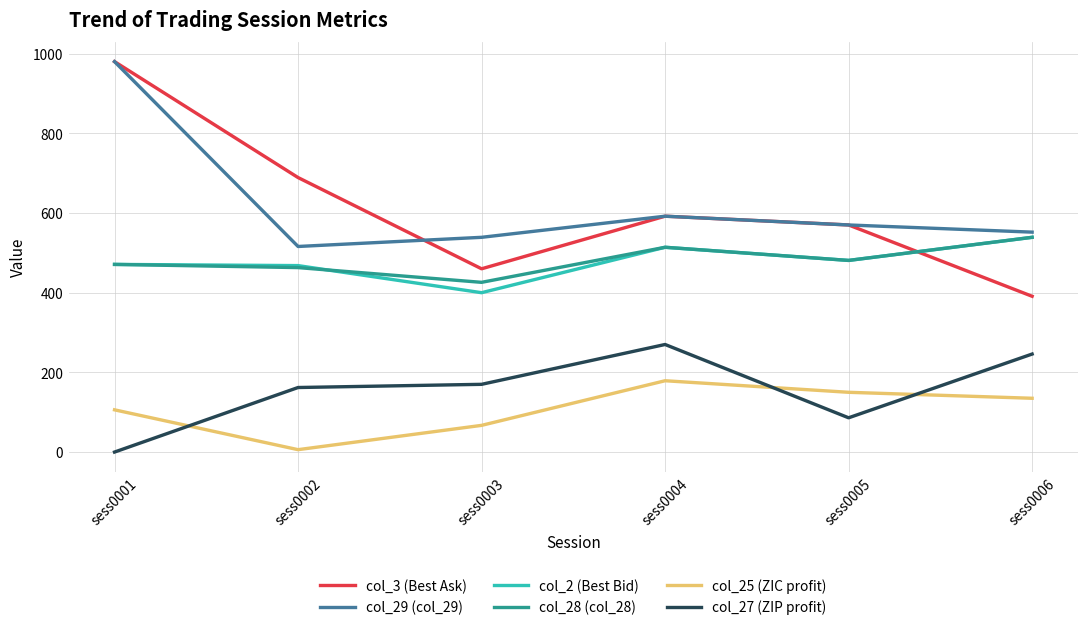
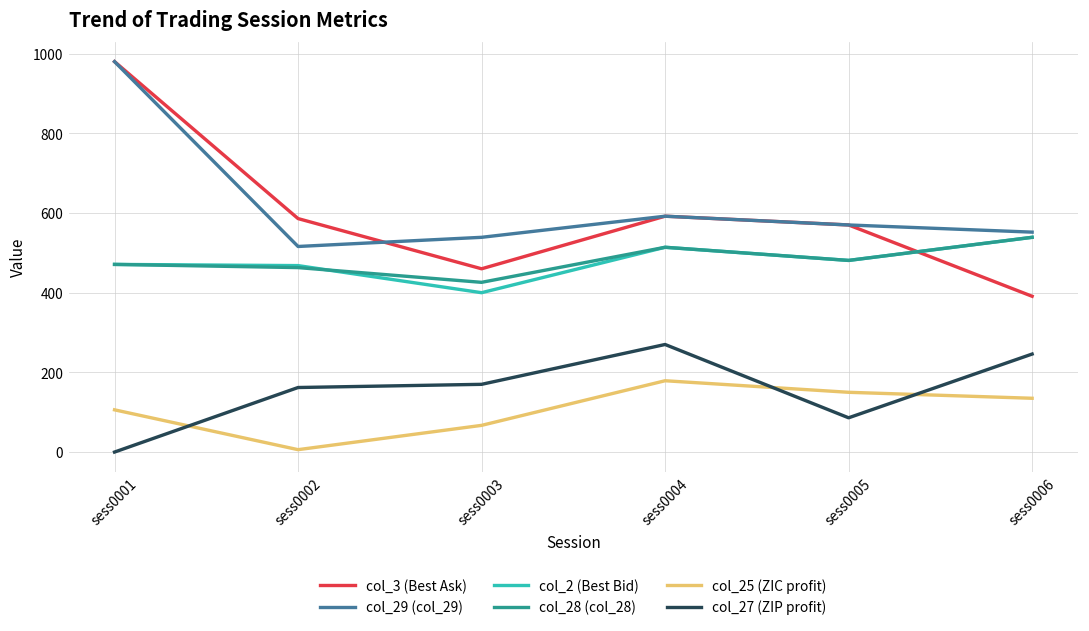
  {
    "col_3 (Best Ask)": {
-     "sess0002": 690,
+     "sess0002": 590,
      "sess0003": 460,
      "sess0006": 390
    },
    "col_25 (ZIC profit)": {
      "sess0001": 110,
      "sess0002": 10,
      "sess0003": 70,
      "sess0004": 180,
      "sess0005": 150,
      "sess0006": 140
    },
    "col_27 (ZIP profit)": {
      "sess0001": 0,
      "sess0002": 160,
      "sess0003": 170,
      "sess0004": 270,
      "sess0005": 90,
      "sess0006": 250
    }
  }
